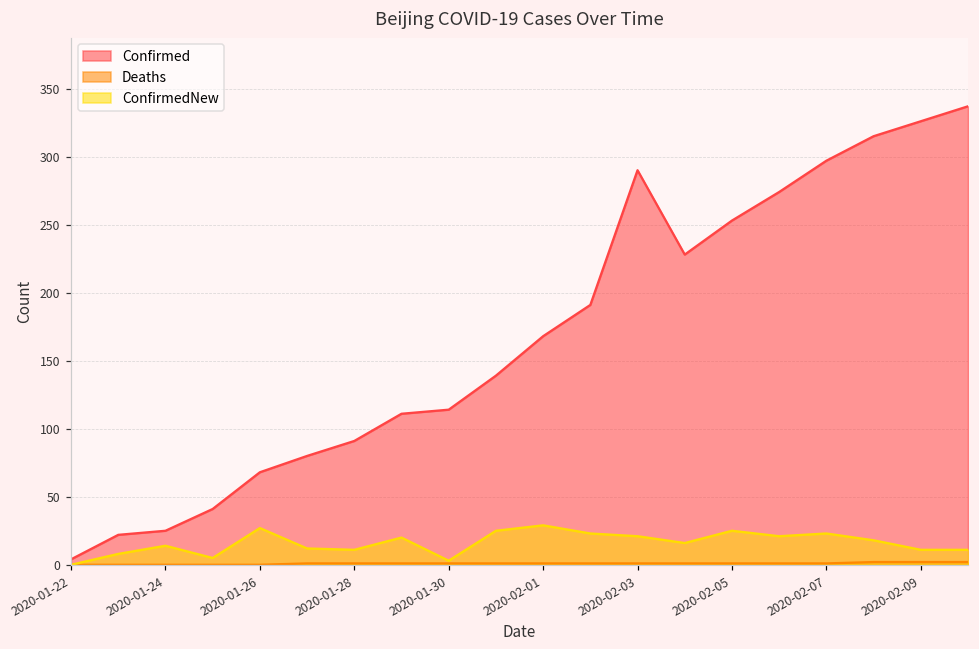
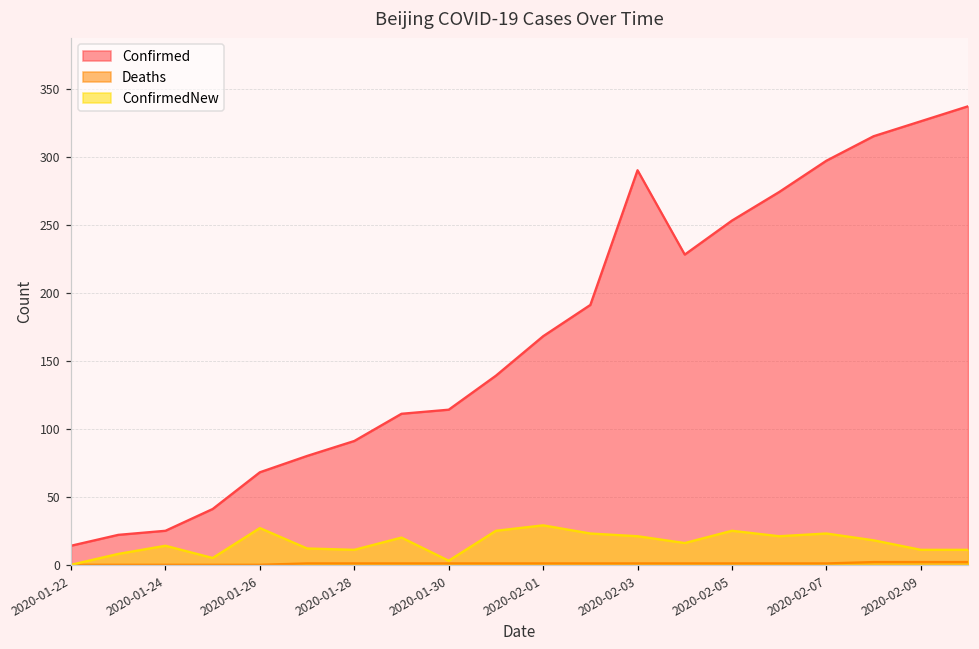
  {
    "Confirmed": {
-     "2020-01-22": 4,
+     "2020-01-22": 14,
      "2020-01-24": 25,
      "2020-01-26": 68,
      "2020-01-28": 91,
      "2020-01-30": 114,
      "2020-02-01": 168,
      "2020-02-03": 290,
      "2020-02-05": 253,
      "2020-02-07": 297,
      "2020-02-09": 326
    },
    "Deaths": {
      "2020-01-24": 0,
      "2020-01-26": 0,
      "2020-01-28": 1,
      "2020-01-30": 1,
      "2020-02-01": 1,
      "2020-02-03": 1,
      "2020-02-05": 1,
      "2020-02-07": 1,
      "2020-02-09": 2
    },
    "ConfirmedNew": {
      "2020-01-24": 14,
      "2020-01-26": 27,
      "2020-01-28": 11,
      "2020-01-30": 3,
      "2020-02-01": 29,
      "2020-02-03": 21,
      "2020-02-05": 25,
      "2020-02-07": 23,
      "2020-02-09": 11
    }
  }
